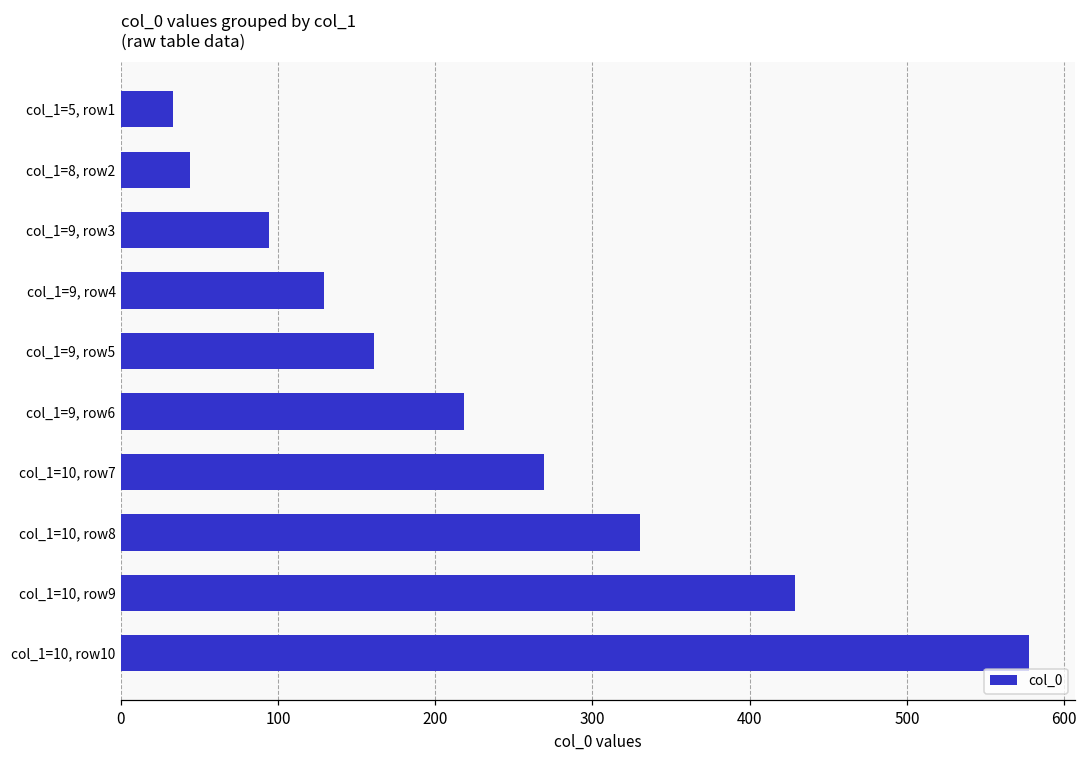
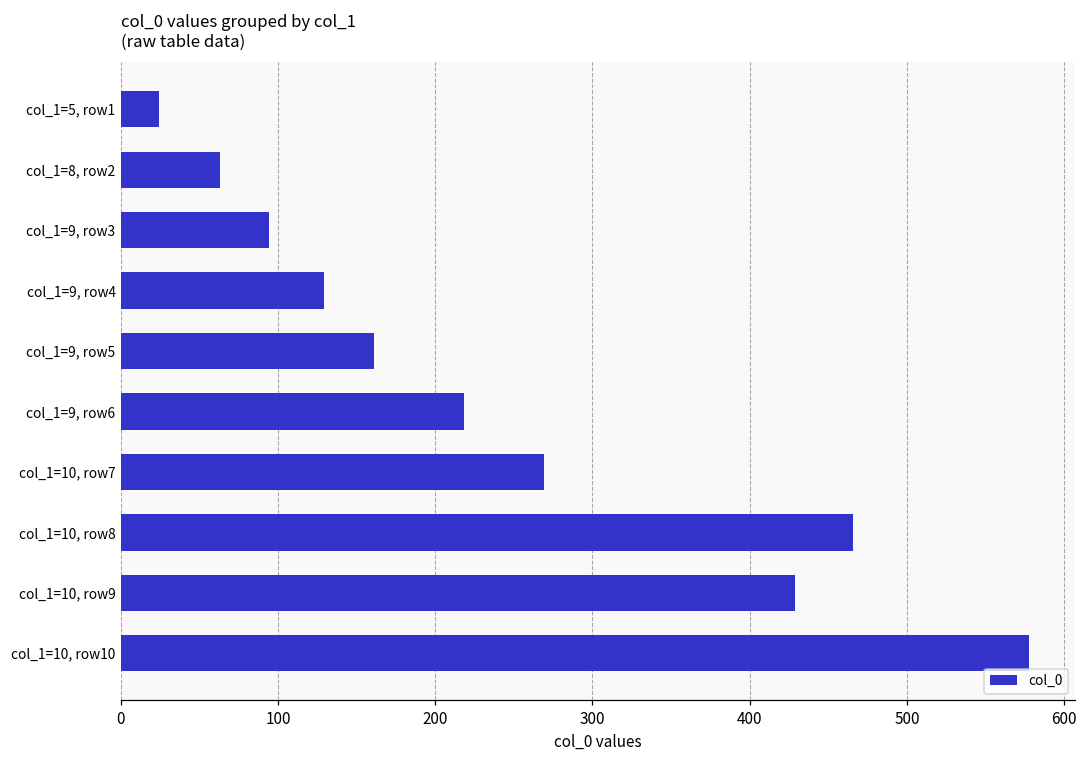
  {
-   "col_1=5, row1": 33,
-   "col_1=8, row2": 44,
+   "col_1=5, row1": 24,
+   "col_1=8, row2": 63,
    "col_1=9, row3": 94,
    "col_1=9, row4": 129,
    "col_1=9, row5": 161,
    "col_1=9, row6": 218,
    "col_1=10, row7": 269,
-   "col_1=10, row8": 330,
+   "col_1=10, row8": 466,
    "col_1=10, row9": 429,
    "col_1=10, row10": 578
  }
